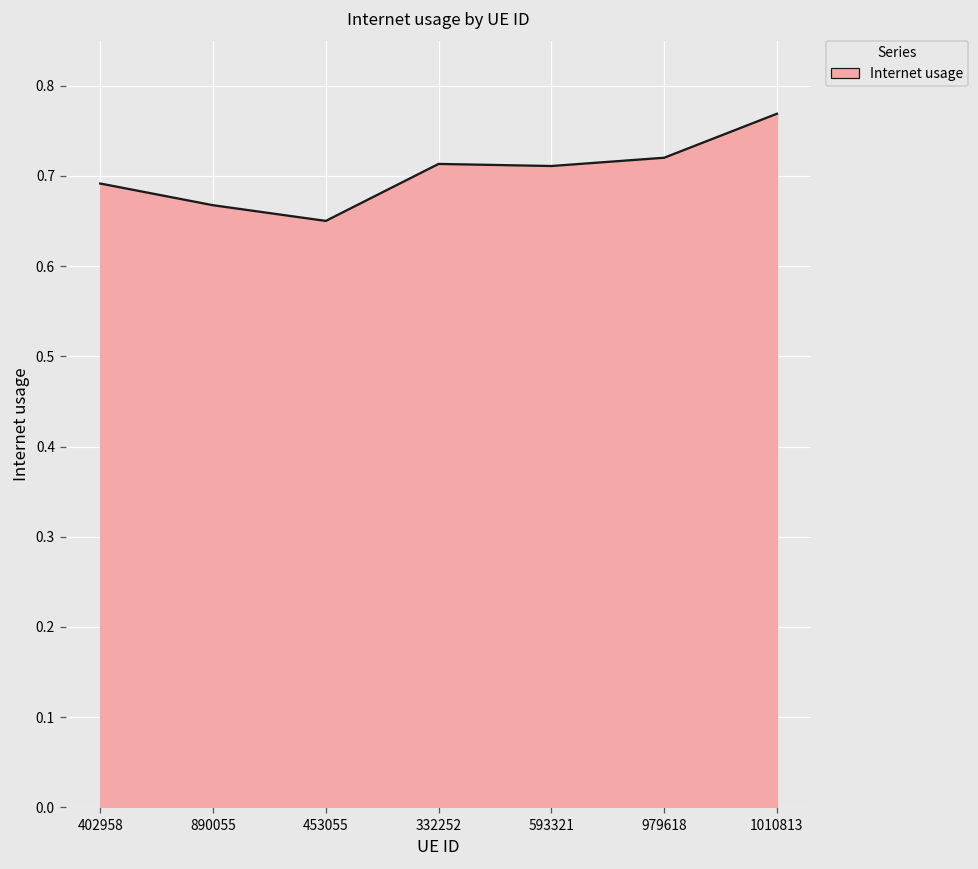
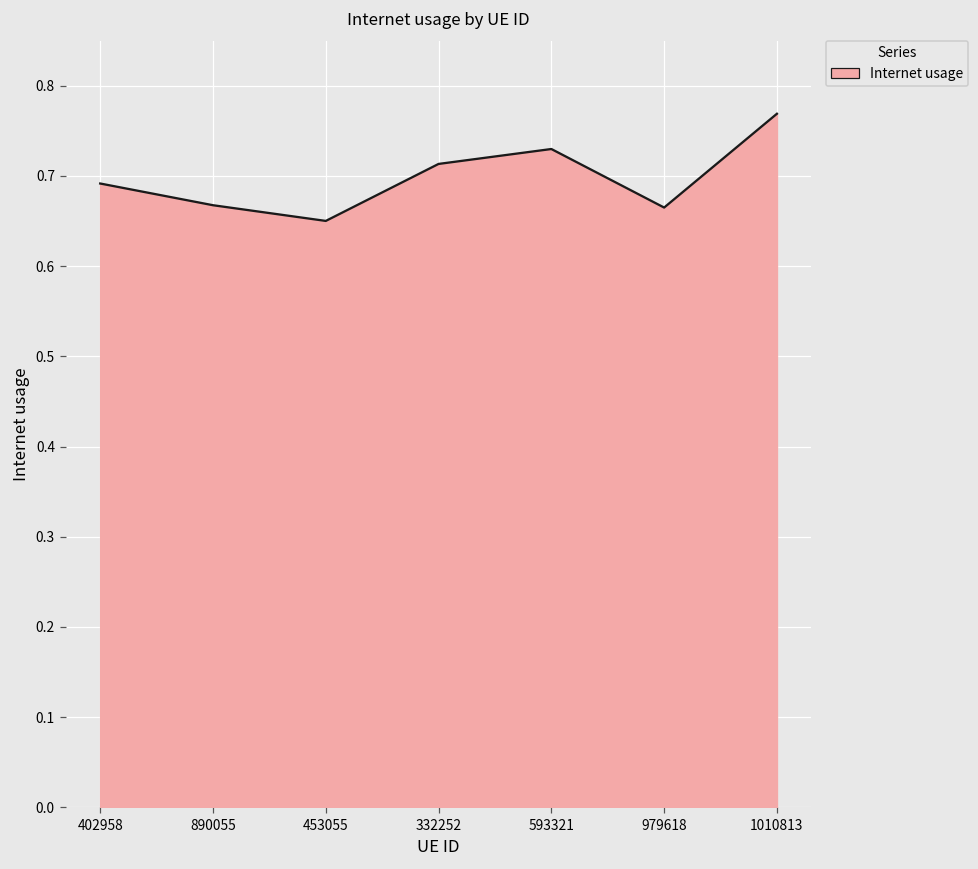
  {
    "402958": 0.69,
    "890055": 0.67,
    "453055": 0.65,
    "332252": 0.71,
-   "593321": 0.71,
-   "979618": 0.72,
+   "593321": 0.73,
+   "979618": 0.66,
    "1010813": 0.77
  }
